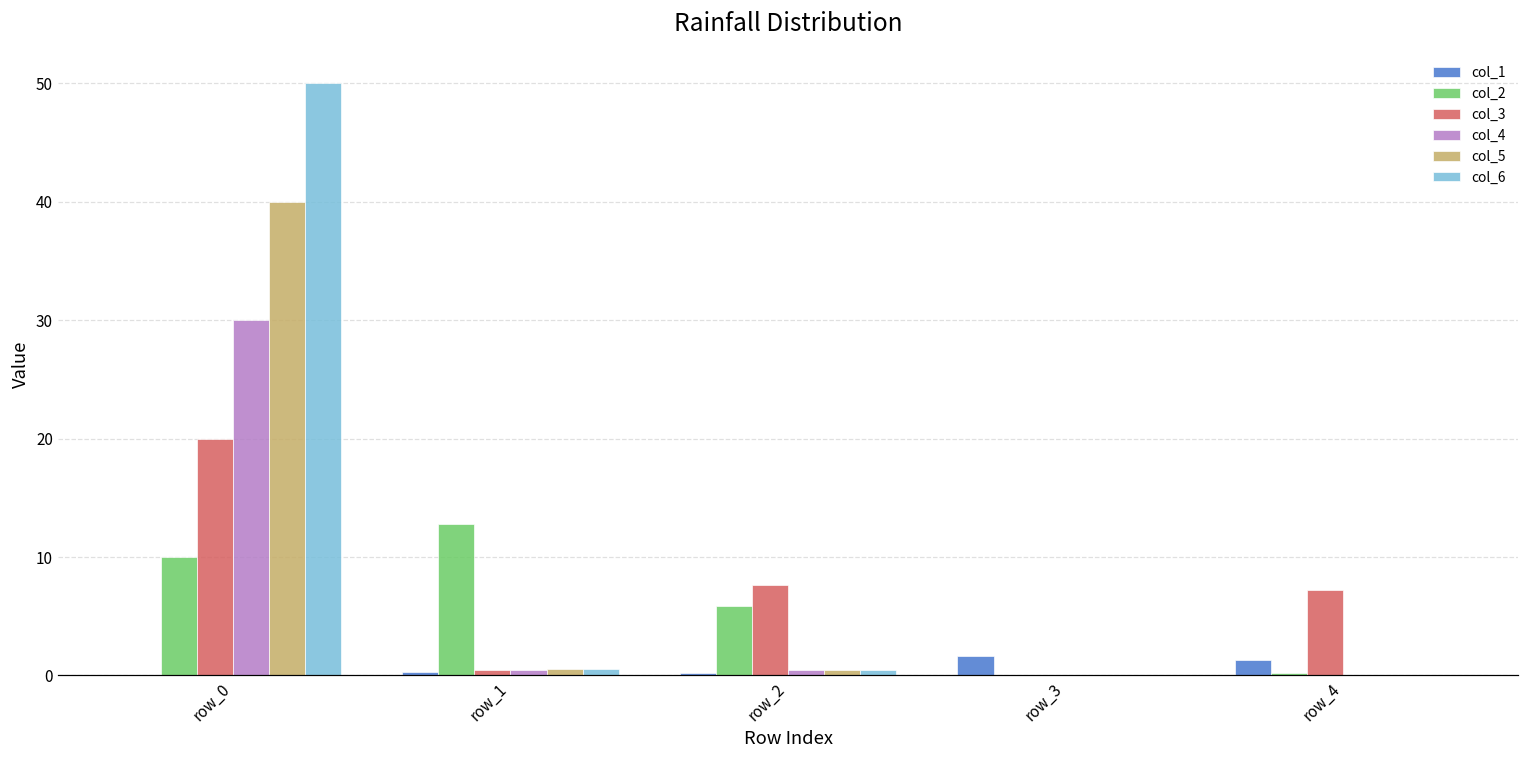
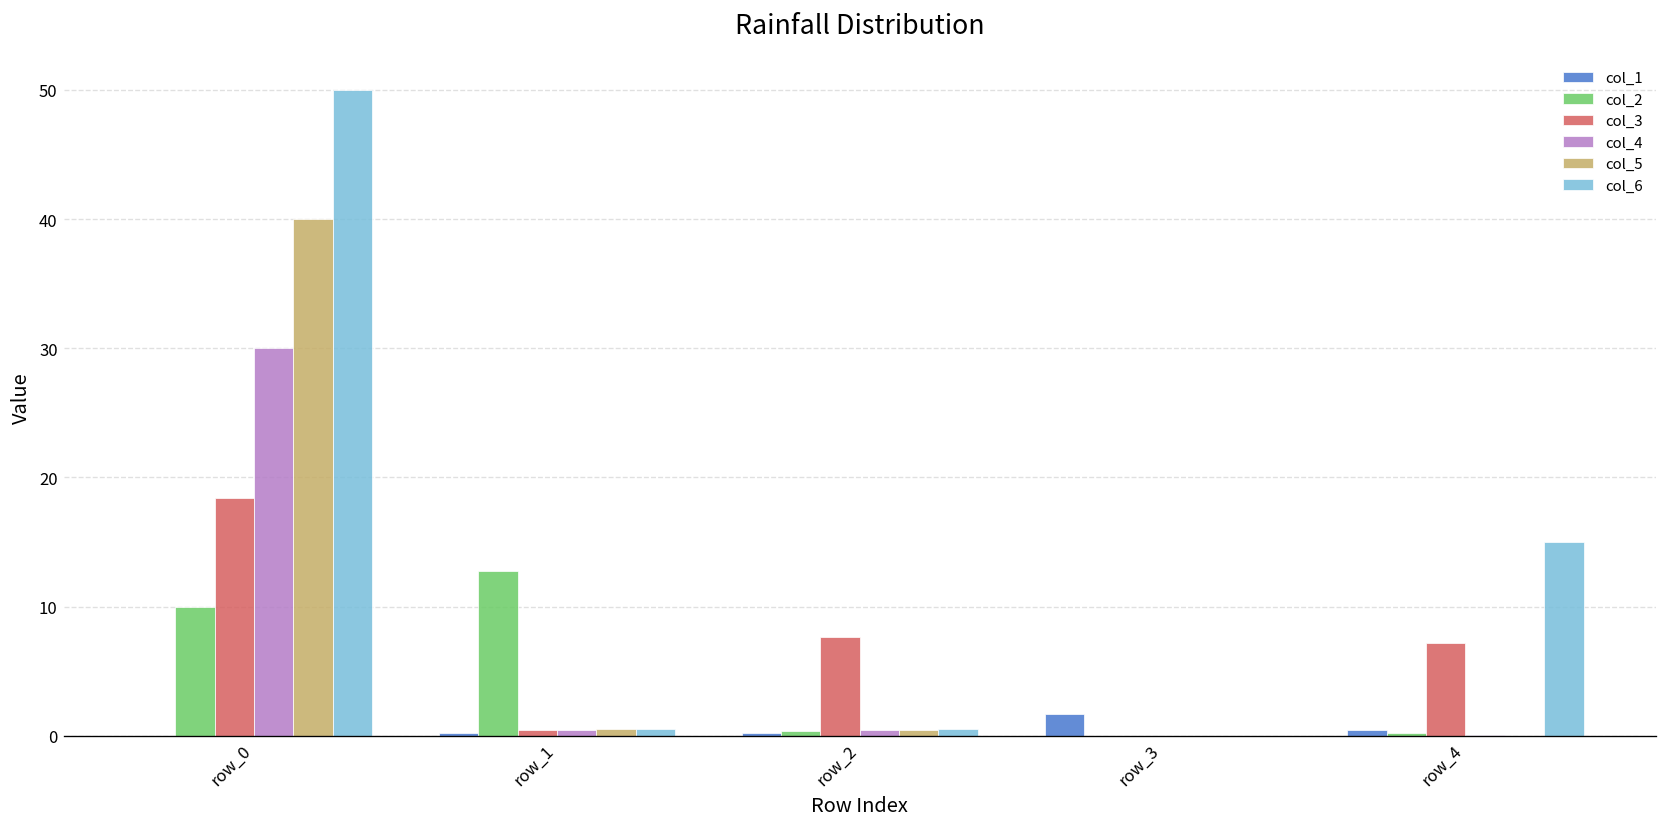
  {
    "col_1": {
      "row_0": 0.0,
      "row_1": 0.3,
      "row_2": 0.2,
      "row_3": 1.7,
-     "row_4": 1.3
+     "row_4": 0.4
    },
    "col_2": {
      "row_0": 10.0,
      "row_1": 12.8,
-     "row_2": 5.9
+     "row_2": 0.4
    },
    "col_3": {
-     "row_0": 20.0,
+     "row_0": 18.4,
      "row_1": 0.5,
      "row_2": 7.6,
      "row_3": 0.0,
      "row_4": 7.2
    },
    "col_4": {
      "row_0": 30.0,
      "row_1": 0.5,
      "row_2": 0.5,
      "row_3": 0.0
    },
    "col_5": {
      "row_0": 40.0,
      "row_1": 0.5,
      "row_2": 0.5,
      "row_3": 0.0
    },
    "col_6": {
      "row_0": 50.0,
      "row_1": 0.5,
      "row_2": 0.5,
      "row_3": 0.0,
-     "row_4": 0.0
+     "row_4": 15.0
    }
  }
